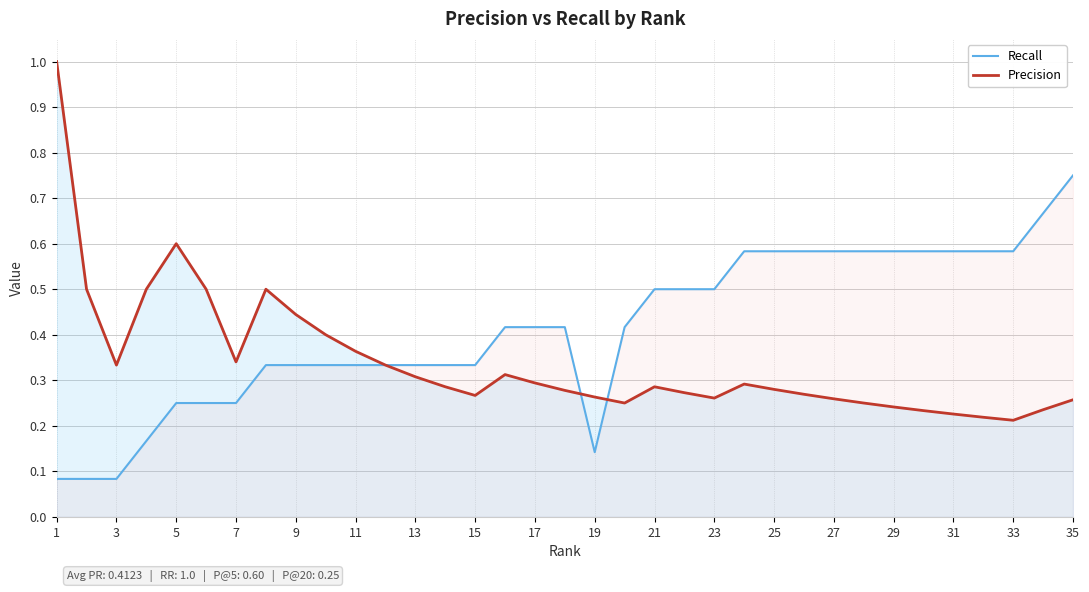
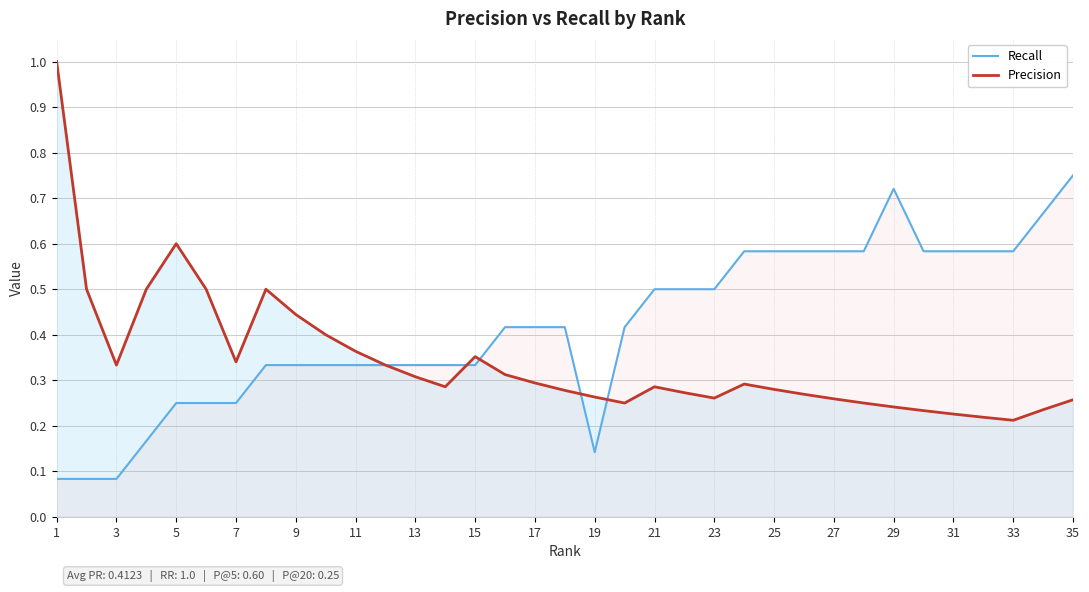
  {
    "Recall": {
      "1": 0.08,
      "3": 0.08,
      "5": 0.25,
      "7": 0.25,
      "9": 0.33,
      "11": 0.33,
      "13": 0.33,
      "15": 0.33,
      "17": 0.42,
      "19": 0.14,
      "21": 0.50,
      "23": 0.50,
      "25": 0.58,
      "27": 0.58,
-     "29": 0.58,
+     "29": 0.72,
      "31": 0.58,
      "33": 0.58,
      "35": 0.75
    },
    "Precision": {
      "1": 1.00,
      "3": 0.33,
      "5": 0.60,
      "7": 0.34,
      "9": 0.44,
      "11": 0.36,
      "13": 0.31,
-     "15": 0.27,
+     "15": 0.35,
      "17": 0.29,
      "19": 0.26,
      "21": 0.29,
      "23": 0.26,
      "25": 0.28,
      "27": 0.26,
      "29": 0.24,
      "31": 0.23,
      "33": 0.21,
      "35": 0.26
    }
  }
